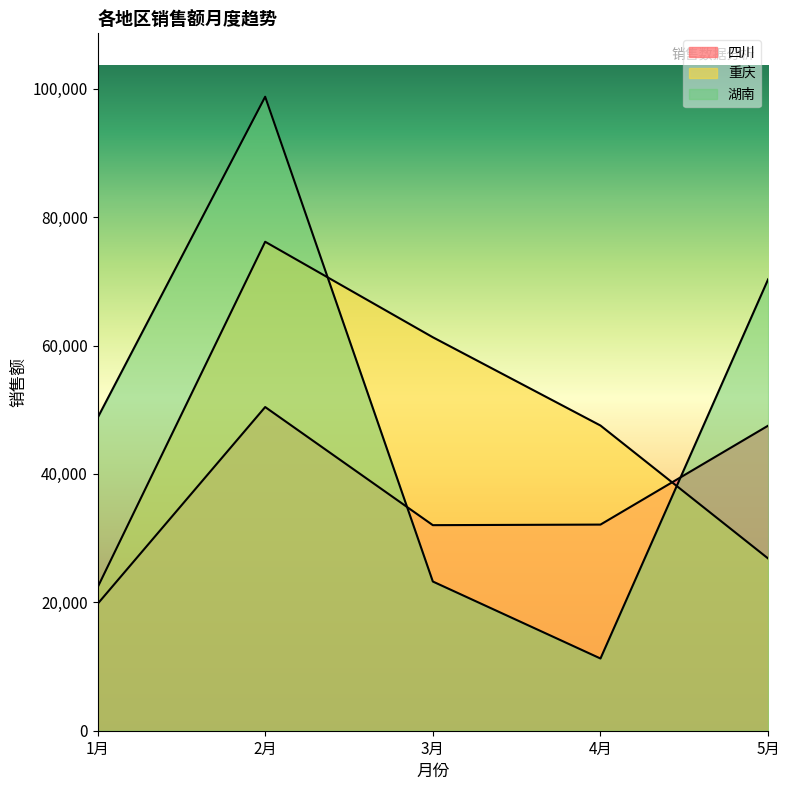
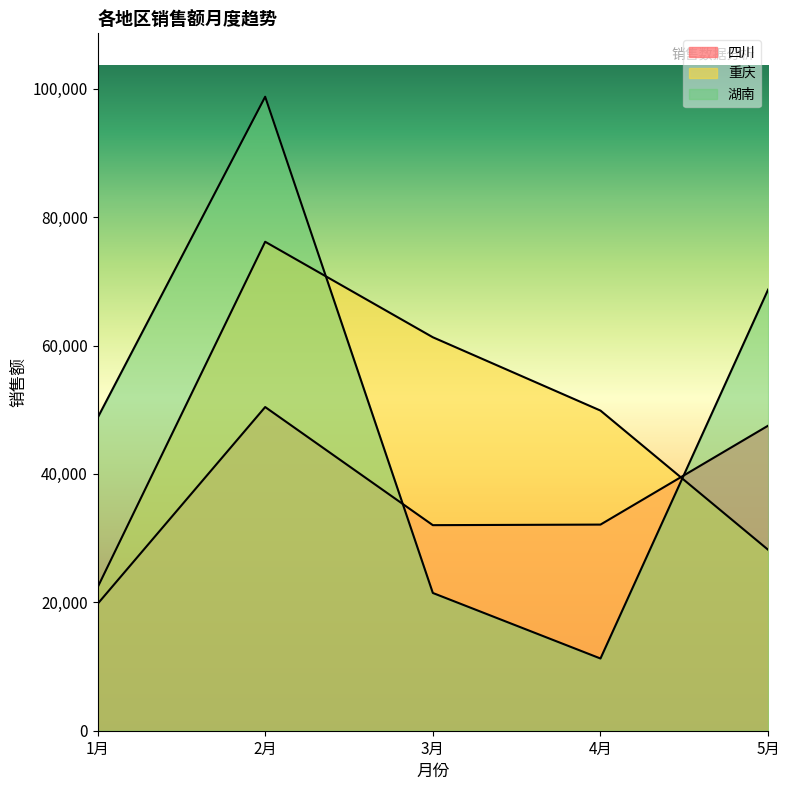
  {
    "四川": {
      "1月": "20,000",
      "2月": "50,000",
      "3月": "32,000",
      "4月": "32,000",
      "5月": "48,000"
    },
    "重庆": {
      "1月": "22,000",
      "2月": "76,000",
      "3月": "61,000",
-     "4月": "48,000",
-     "5月": "27,000"
+     "4月": "50,000",
+     "5月": "28,000"
    },
    "湖南": {
      "1月": "49,000",
      "2月": "99,000",
-     "3月": "23,000",
+     "3月": "21,000",
      "4月": "11,000",
-     "5月": "70,000"
+     "5月": "69,000"
    }
  }
